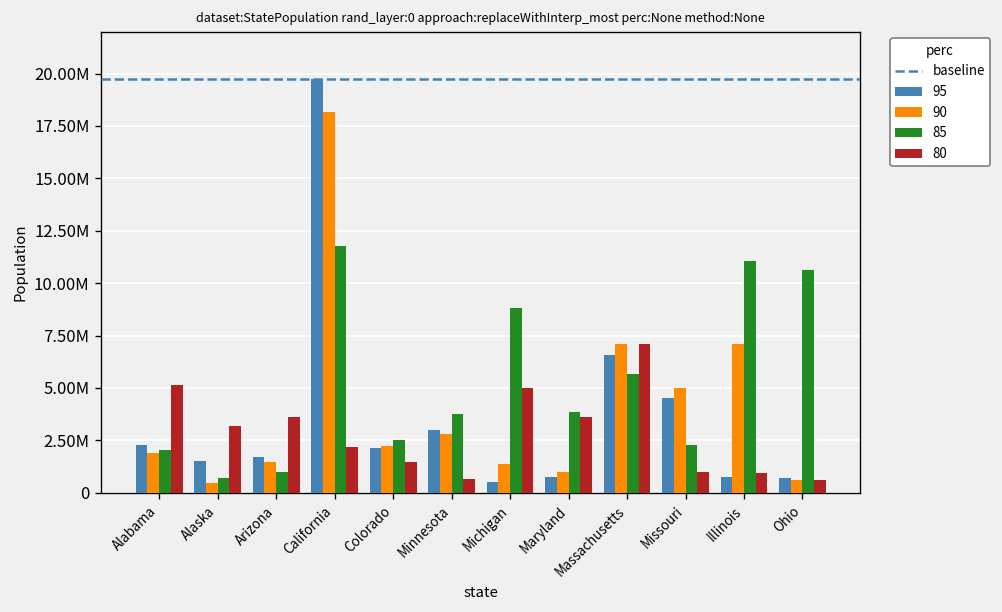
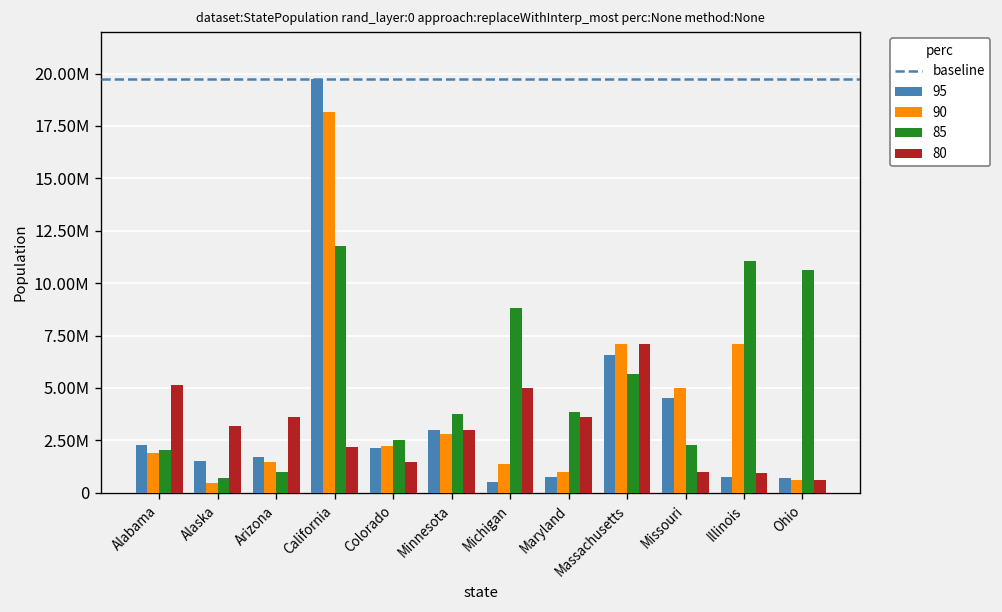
  {
    "95": {
      "Alabama": 2300000,
      "Alaska": 1500000,
      "Arizona": 1700000,
      "California": 19700000,
      "Colorado": 2200000,
      "Minnesota": 3000000,
      "Michigan": 500000,
      "Maryland": 800000,
      "Massachusetts": 6600000,
      "Missouri": 4500000,
      "Illinois": 800000,
      "Ohio": 700000
    },
    "90": {
      "Alabama": 1900000,
      "Alaska": 500000,
      "Arizona": 1500000,
      "California": 18200000,
      "Colorado": 2300000,
      "Minnesota": 2800000,
      "Michigan": 1300000,
      "Maryland": 1000000,
      "Massachusetts": 7100000,
      "Missouri": 5000000,
      "Illinois": 7100000,
      "Ohio": 600000
    },
    "85": {
      "Alabama": 2100000,
      "Alaska": 700000,
      "Arizona": 1000000,
      "California": 11800000,
      "Colorado": 2500000,
      "Minnesota": 3800000,
      "Michigan": 8800000,
      "Maryland": 3900000,
      "Massachusetts": 5700000,
      "Missouri": 2300000,
      "Illinois": 11100000,
      "Ohio": 10600000
    },
    "80": {
      "Alabama": 5200000,
      "Alaska": 3200000,
      "Arizona": 3600000,
      "California": 2200000,
      "Colorado": 1500000,
-     "Minnesota": 700000,
+     "Minnesota": 3000000,
      "Michigan": 5000000,
      "Maryland": 3600000,
      "Massachusetts": 7100000,
      "Missouri": 1000000,
      "Illinois": 900000,
      "Ohio": 600000
    }
  }
